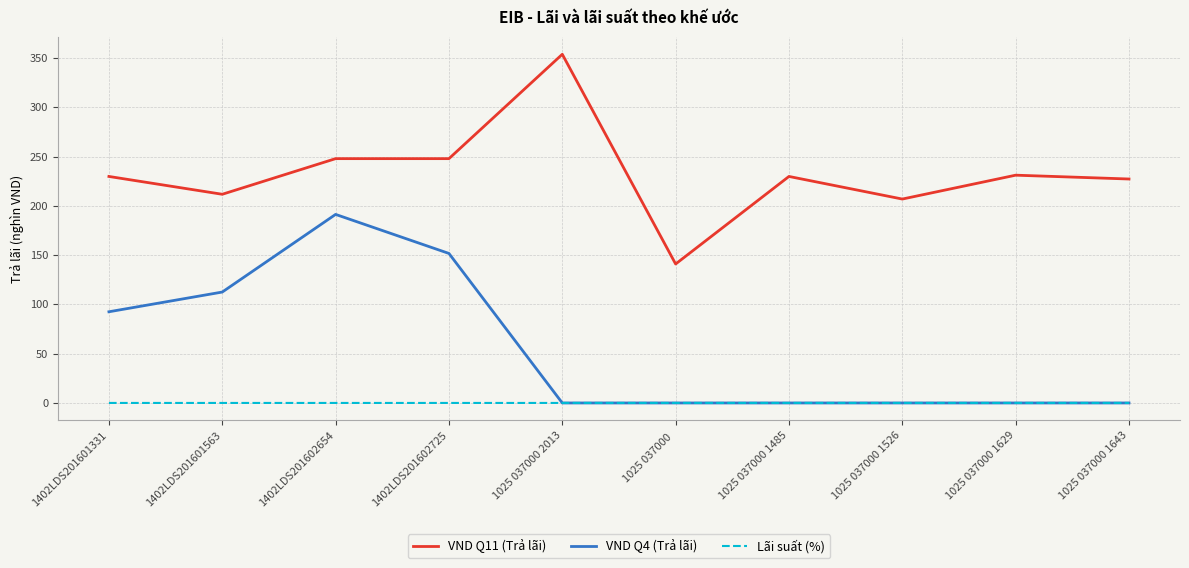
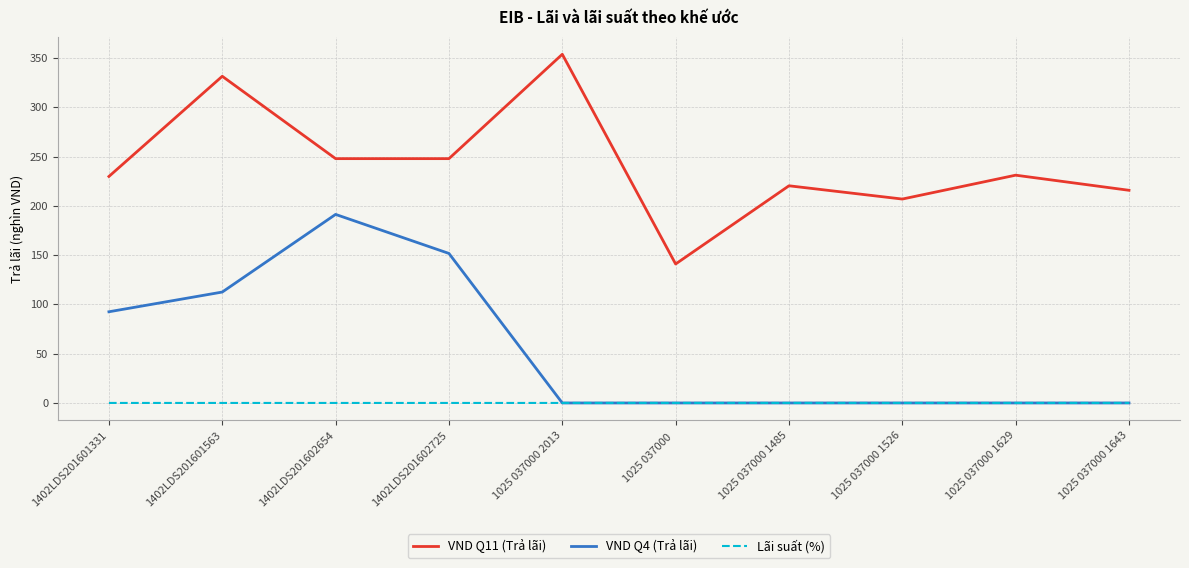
  {
    "VND Q11 (Trả lãi)": {
      "1402LDS201601331": 230,
-     "1402LDS201601563": 210,
+     "1402LDS201601563": 330,
      "1402LDS201602654": 250,
      "1402LDS201602725": 250,
      "1025 037000 2013": 350,
      "1025 037000": 140,
-     "1025 037000 1485": 230,
+     "1025 037000 1485": 220,
      "1025 037000 1526": 210,
      "1025 037000 1629": 230,
-     "1025 037000 1643": 230
+     "1025 037000 1643": 220
    },
    "VND Q4 (Trả lãi)": {
      "1402LDS201601331": 90,
      "1402LDS201601563": 110,
      "1402LDS201602654": 190,
      "1402LDS201602725": 150
    },
    "Lãi suất (%)": {
      "1402LDS201601331": 0,
      "1402LDS201601563": 0,
      "1402LDS201602654": 0,
      "1402LDS201602725": 0
    }
  }
